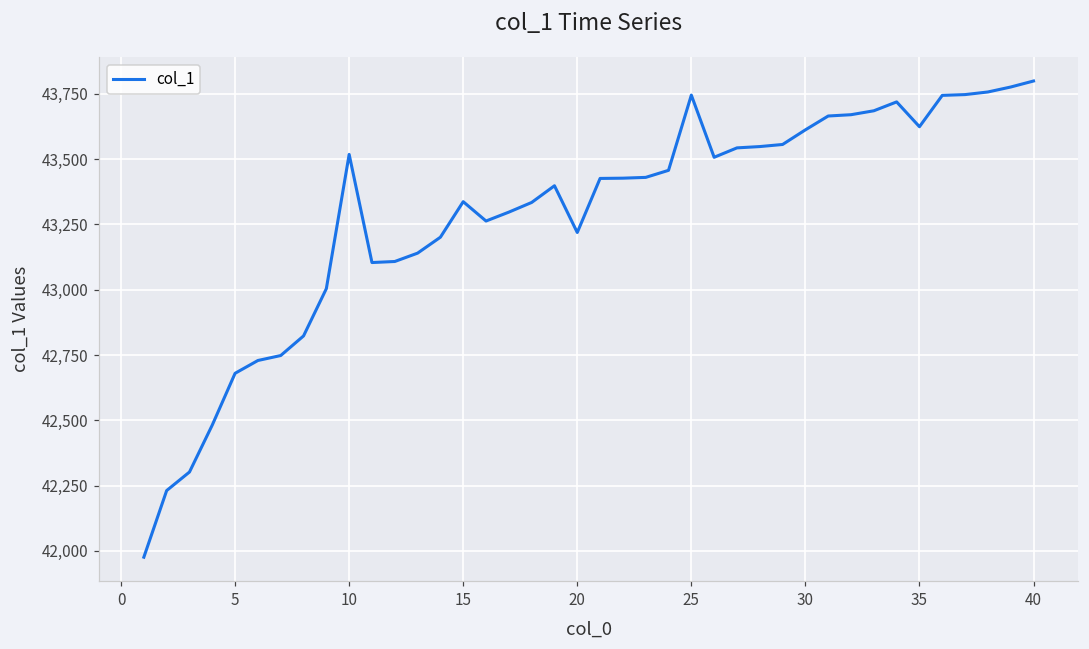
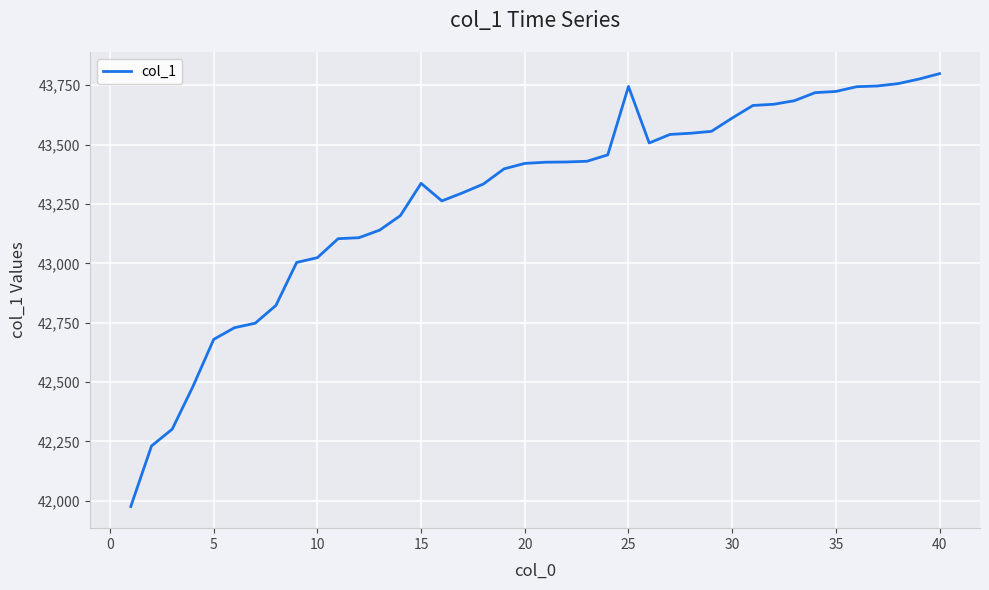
  {
    "5": "42,680",
-   "10": "43,520",
+   "10": "43,020",
    "15": "43,340",
-   "20": "43,220",
+   "20": "43,420",
    "25": "43,750",
    "30": "43,610",
-   "35": "43,620",
+   "35": "43,720",
    "40": "43,800"
  }
